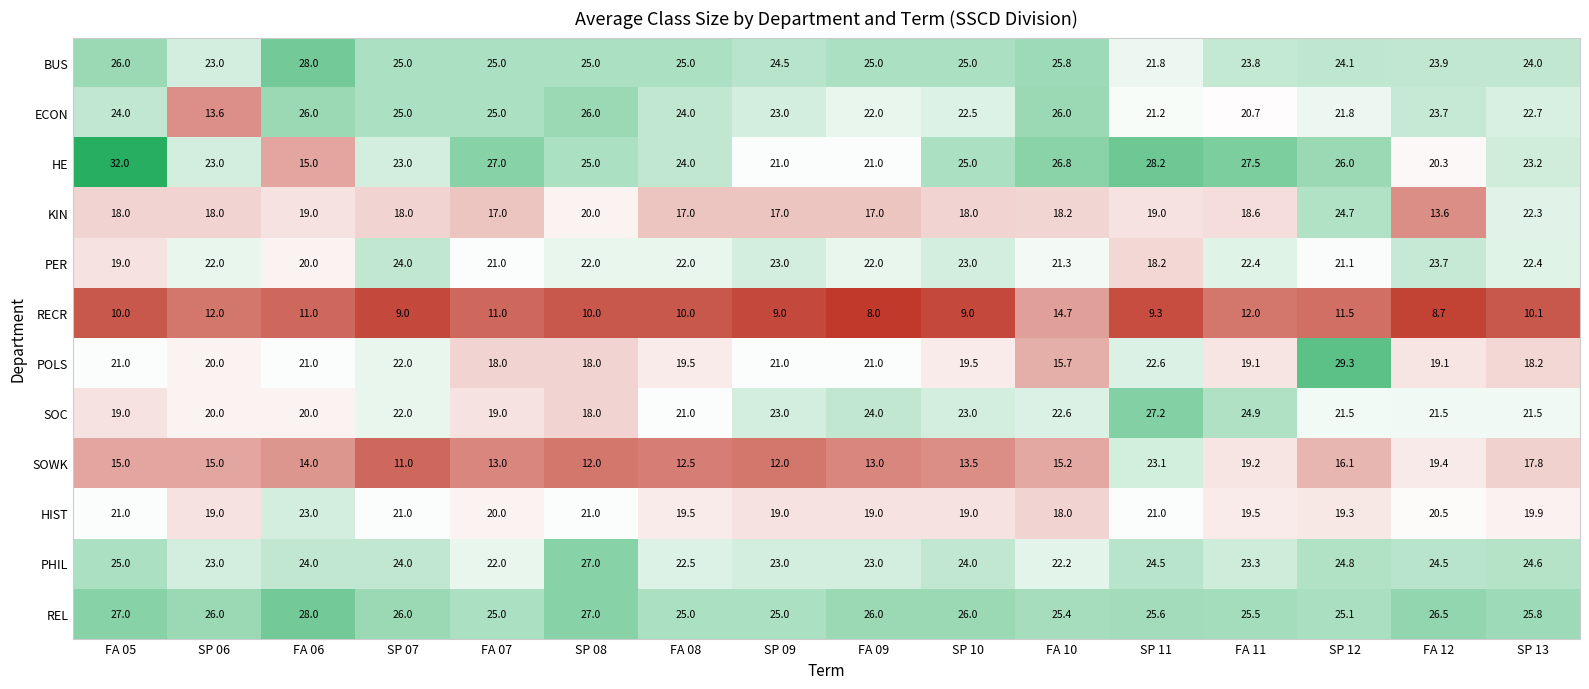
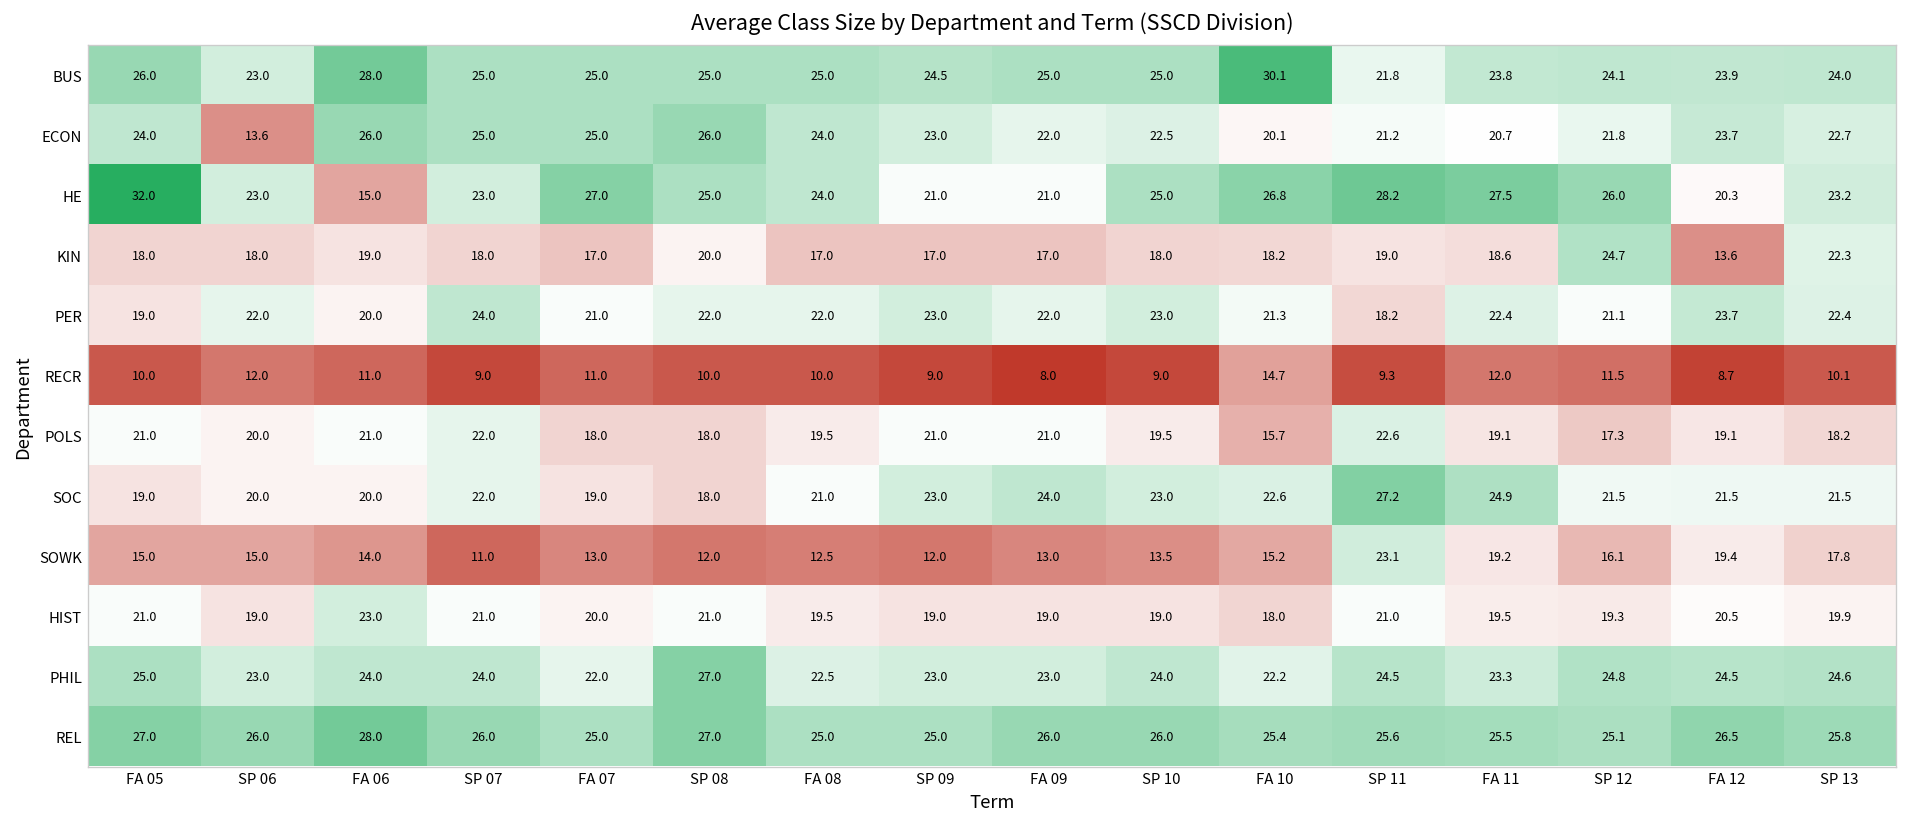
  {
    "BUS": {
      "FA 05": 26.0,
      "SP 06": 23.0,
      "FA 06": 28.0,
      "SP 07": 25.0,
      "FA 07": 25.0,
      "SP 08": 25.0,
      "FA 08": 25.0,
      "SP 09": 24.5,
      "FA 09": 25.0,
      "SP 10": 25.0,
-     "FA 10": 25.8,
+     "FA 10": 30.1,
      "SP 11": 21.8,
      "FA 11": 23.8,
      "SP 12": 24.1,
      "FA 12": 23.9,
      "SP 13": 24.0
    },
    "ECON": {
      "FA 05": 24.0,
      "SP 06": 13.6,
      "FA 06": 26.0,
      "SP 07": 25.0,
      "FA 07": 25.0,
      "SP 08": 26.0,
      "FA 08": 24.0,
      "SP 09": 23.0,
      "FA 09": 22.0,
      "SP 10": 22.5,
-     "FA 10": 26.0,
+     "FA 10": 20.1,
      "SP 11": 21.2,
      "FA 11": 20.7,
      "SP 12": 21.8,
      "FA 12": 23.7,
      "SP 13": 22.7
    },
    "HE": {
      "FA 05": 32.0,
      "SP 06": 23.0,
      "FA 06": 15.0,
      "SP 07": 23.0,
      "FA 07": 27.0,
      "SP 08": 25.0,
      "FA 08": 24.0,
      "SP 09": 21.0,
      "FA 09": 21.0,
      "SP 10": 25.0,
      "FA 10": 26.8,
      "SP 11": 28.2,
      "FA 11": 27.5,
      "SP 12": 26.0,
      "FA 12": 20.3,
      "SP 13": 23.2
    },
    "KIN": {
      "FA 05": 18.0,
      "SP 06": 18.0,
      "FA 06": 19.0,
      "SP 07": 18.0,
      "FA 07": 17.0,
      "SP 08": 20.0,
      "FA 08": 17.0,
      "SP 09": 17.0,
      "FA 09": 17.0,
      "SP 10": 18.0,
      "FA 10": 18.2,
      "SP 11": 19.0,
      "FA 11": 18.6,
      "SP 12": 24.7,
      "FA 12": 13.6,
      "SP 13": 22.3
    },
    "PER": {
      "FA 05": 19.0,
      "SP 06": 22.0,
      "FA 06": 20.0,
      "SP 07": 24.0,
      "FA 07": 21.0,
      "SP 08": 22.0,
      "FA 08": 22.0,
      "SP 09": 23.0,
      "FA 09": 22.0,
      "SP 10": 23.0,
      "FA 10": 21.3,
      "SP 11": 18.2,
      "FA 11": 22.4,
      "SP 12": 21.1,
      "FA 12": 23.7,
      "SP 13": 22.4
    },
    "RECR": {
      "FA 05": 10.0,
      "SP 06": 12.0,
      "FA 06": 11.0,
      "SP 07": 9.0,
      "FA 07": 11.0,
      "SP 08": 10.0,
      "FA 08": 10.0,
      "SP 09": 9.0,
      "FA 09": 8.0,
      "SP 10": 9.0,
      "FA 10": 14.7,
      "SP 11": 9.3,
      "FA 11": 12.0,
      "SP 12": 11.5,
      "FA 12": 8.7,
      "SP 13": 10.1
    },
    "POLS": {
      "FA 05": 21.0,
      "SP 06": 20.0,
      "FA 06": 21.0,
      "SP 07": 22.0,
      "FA 07": 18.0,
      "SP 08": 18.0,
      "FA 08": 19.5,
      "SP 09": 21.0,
      "FA 09": 21.0,
      "SP 10": 19.5,
      "FA 10": 15.7,
      "SP 11": 22.6,
      "FA 11": 19.1,
-     "SP 12": 29.3,
+     "SP 12": 17.3,
      "FA 12": 19.1,
      "SP 13": 18.2
    },
    "SOC": {
      "FA 05": 19.0,
      "SP 06": 20.0,
      "FA 06": 20.0,
      "SP 07": 22.0,
      "FA 07": 19.0,
      "SP 08": 18.0,
      "FA 08": 21.0,
      "SP 09": 23.0,
      "FA 09": 24.0,
      "SP 10": 23.0,
      "FA 10": 22.6,
      "SP 11": 27.2,
      "FA 11": 24.9,
      "SP 12": 21.5,
      "FA 12": 21.5,
      "SP 13": 21.5
    },
    "SOWK": {
      "FA 05": 15.0,
      "SP 06": 15.0,
      "FA 06": 14.0,
      "SP 07": 11.0,
      "FA 07": 13.0,
      "SP 08": 12.0,
      "FA 08": 12.5,
      "SP 09": 12.0,
      "FA 09": 13.0,
      "SP 10": 13.5,
      "FA 10": 15.2,
      "SP 11": 23.1,
      "FA 11": 19.2,
      "SP 12": 16.1,
      "FA 12": 19.4,
      "SP 13": 17.8
    },
    "HIST": {
      "FA 05": 21.0,
      "SP 06": 19.0,
      "FA 06": 23.0,
      "SP 07": 21.0,
      "FA 07": 20.0,
      "SP 08": 21.0,
      "FA 08": 19.5,
      "SP 09": 19.0,
      "FA 09": 19.0,
      "SP 10": 19.0,
      "FA 10": 18.0,
      "SP 11": 21.0,
      "FA 11": 19.5,
      "SP 12": 19.3,
      "FA 12": 20.5,
      "SP 13": 19.9
    },
    "PHIL": {
      "FA 05": 25.0,
      "SP 06": 23.0,
      "FA 06": 24.0,
      "SP 07": 24.0,
      "FA 07": 22.0,
      "SP 08": 27.0,
      "FA 08": 22.5,
      "SP 09": 23.0,
      "FA 09": 23.0,
      "SP 10": 24.0,
      "FA 10": 22.2,
      "SP 11": 24.5,
      "FA 11": 23.3,
      "SP 12": 24.8,
      "FA 12": 24.5,
      "SP 13": 24.6
    },
    "REL": {
      "FA 05": 27.0,
      "SP 06": 26.0,
      "FA 06": 28.0,
      "SP 07": 26.0,
      "FA 07": 25.0,
      "SP 08": 27.0,
      "FA 08": 25.0,
      "SP 09": 25.0,
      "FA 09": 26.0,
      "SP 10": 26.0,
      "FA 10": 25.4,
      "SP 11": 25.6,
      "FA 11": 25.5,
      "SP 12": 25.1,
      "FA 12": 26.5,
      "SP 13": 25.8
    }
  }
